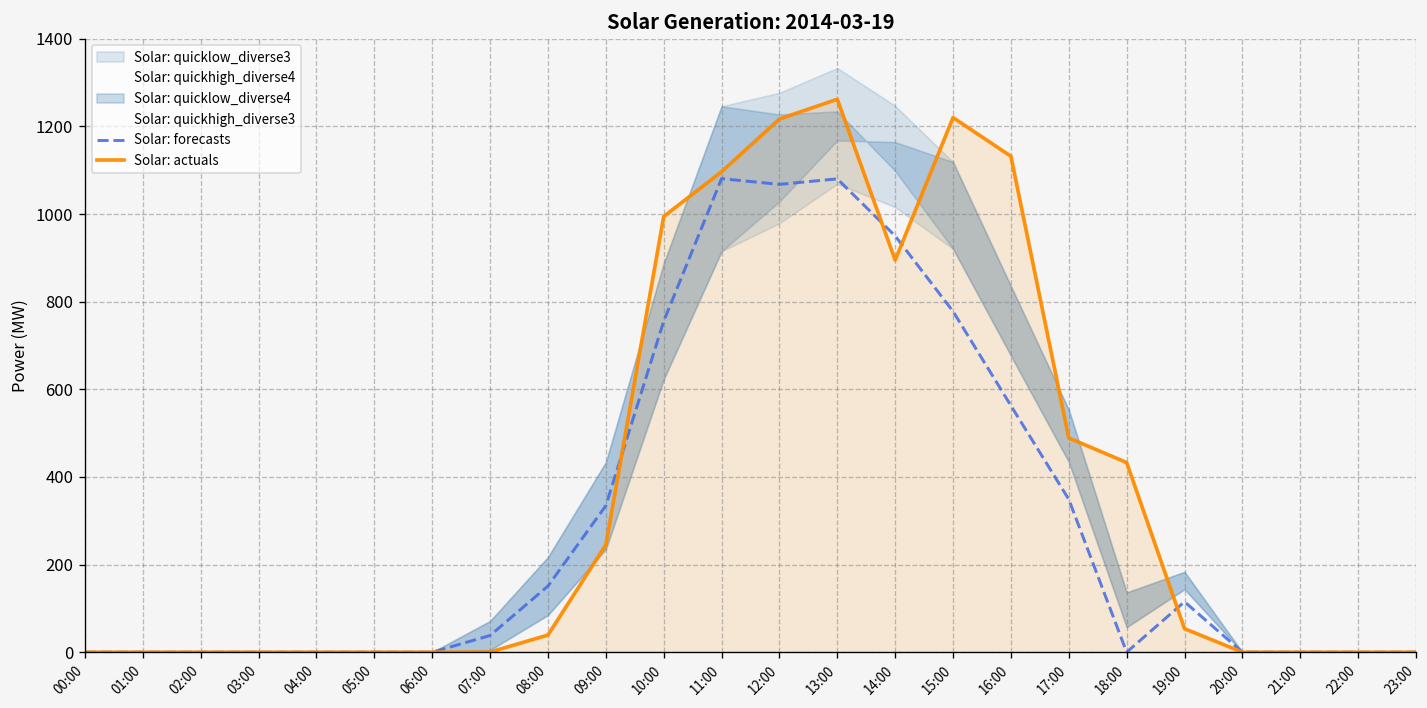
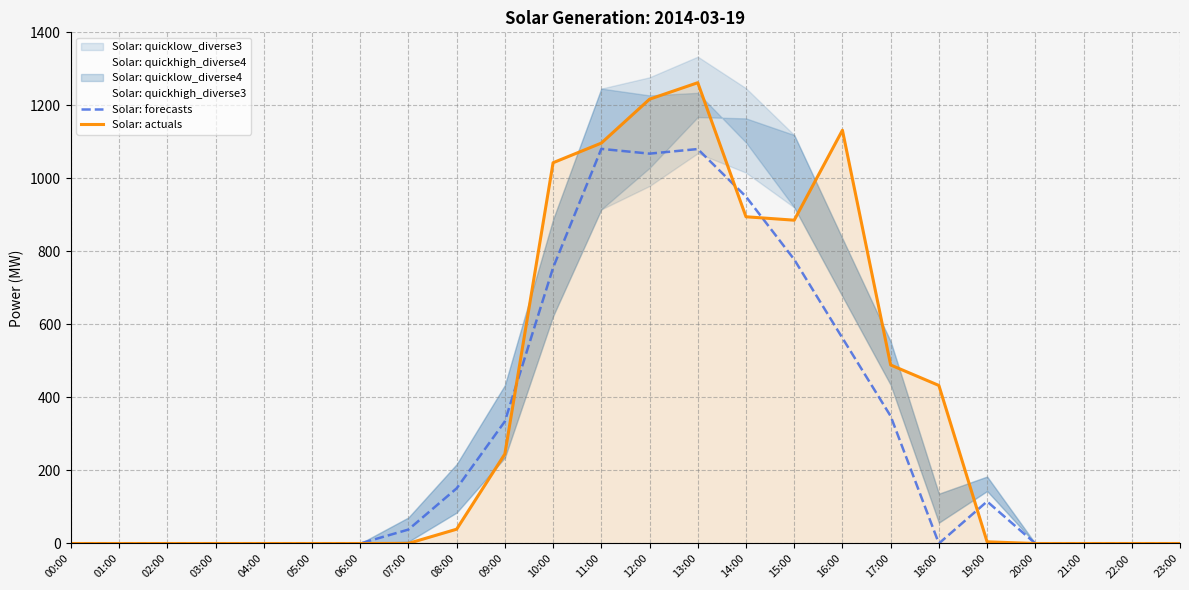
  {
    "Solar: actuals": {
      "07:00": 0,
      "08:00": 40,
      "09:00": 250,
-     "10:00": 990,
+     "10:00": 1040,
      "11:00": 1100,
      "12:00": 1220,
      "13:00": 1260,
      "14:00": 890,
-     "15:00": 1220,
+     "15:00": 890,
      "16:00": 1130,
      "17:00": 490,
      "18:00": 430,
-     "19:00": 50
+     "19:00": 0
    }
  }
